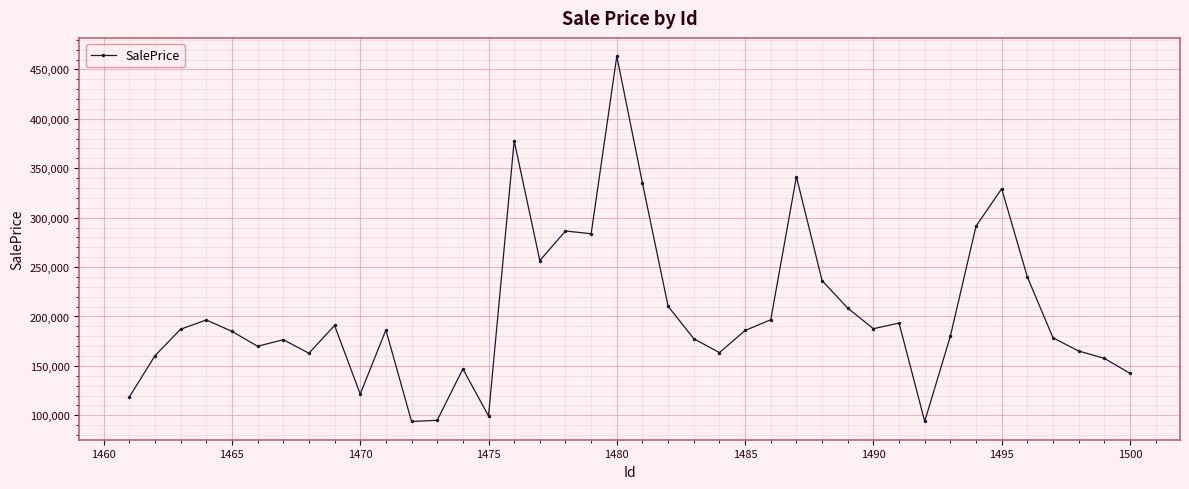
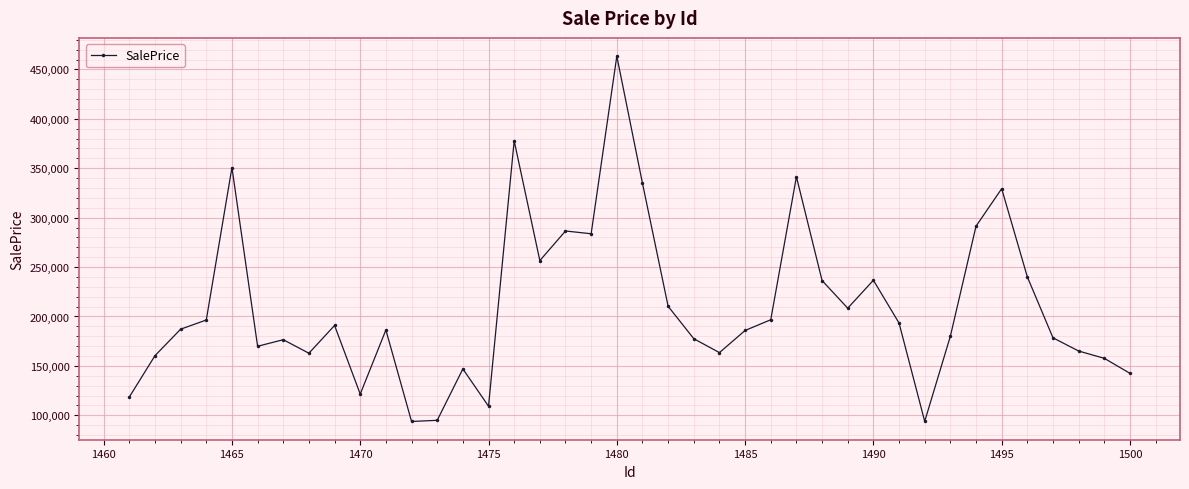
  {
-   "1465": "180,000",
+   "1465": "350,000",
    "1470": "120,000",
-   "1475": "100,000",
+   "1475": "110,000",
    "1480": "460,000",
    "1485": "190,000",
-   "1490": "190,000",
+   "1490": "240,000",
    "1495": "330,000",
    "1500": "140,000"
  }
